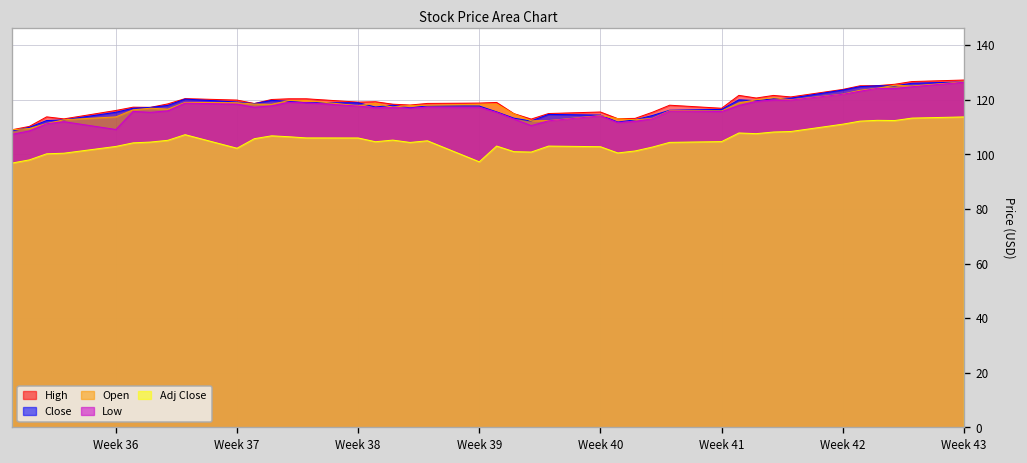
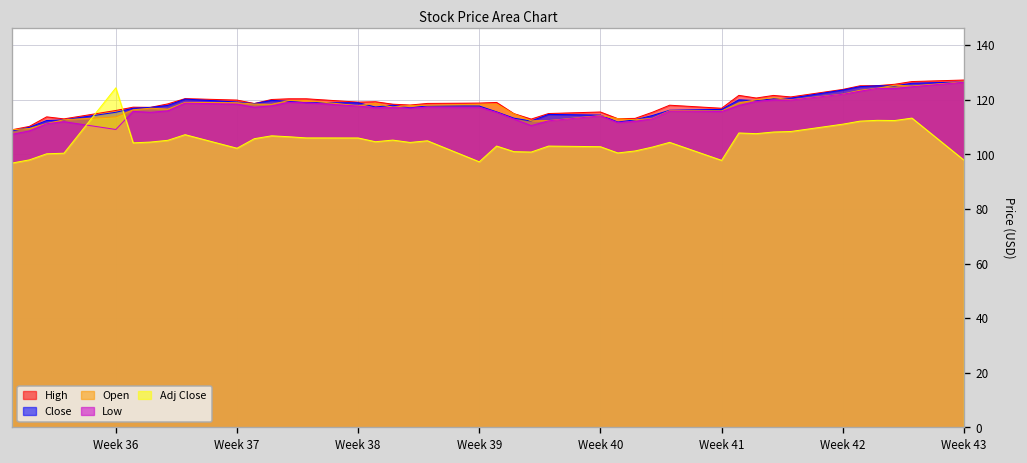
  {
    "High": {
      "Week 40": 116
    },
    "Open": {
      "Week 36": 114
    },
    "Low": {
      "Week 36": 109
    },
    "Adj Close": {
-     "Week 36": 103,
+     "Week 36": 124,
      "Week 37": 102,
      "Week 38": 106,
      "Week 39": 97,
      "Week 40": 103,
-     "Week 41": 105,
+     "Week 41": 98,
      "Week 42": 111,
-     "Week 43": 114
+     "Week 43": 98
    }
  }
